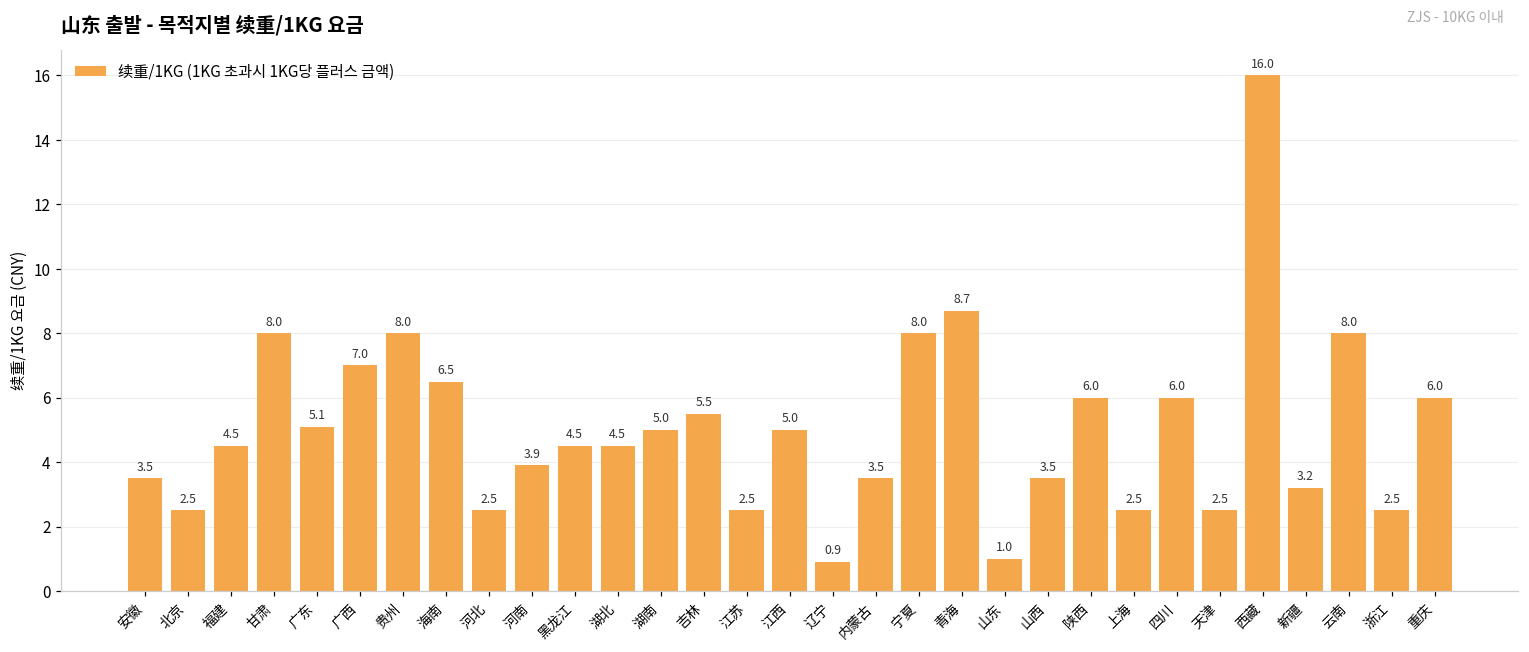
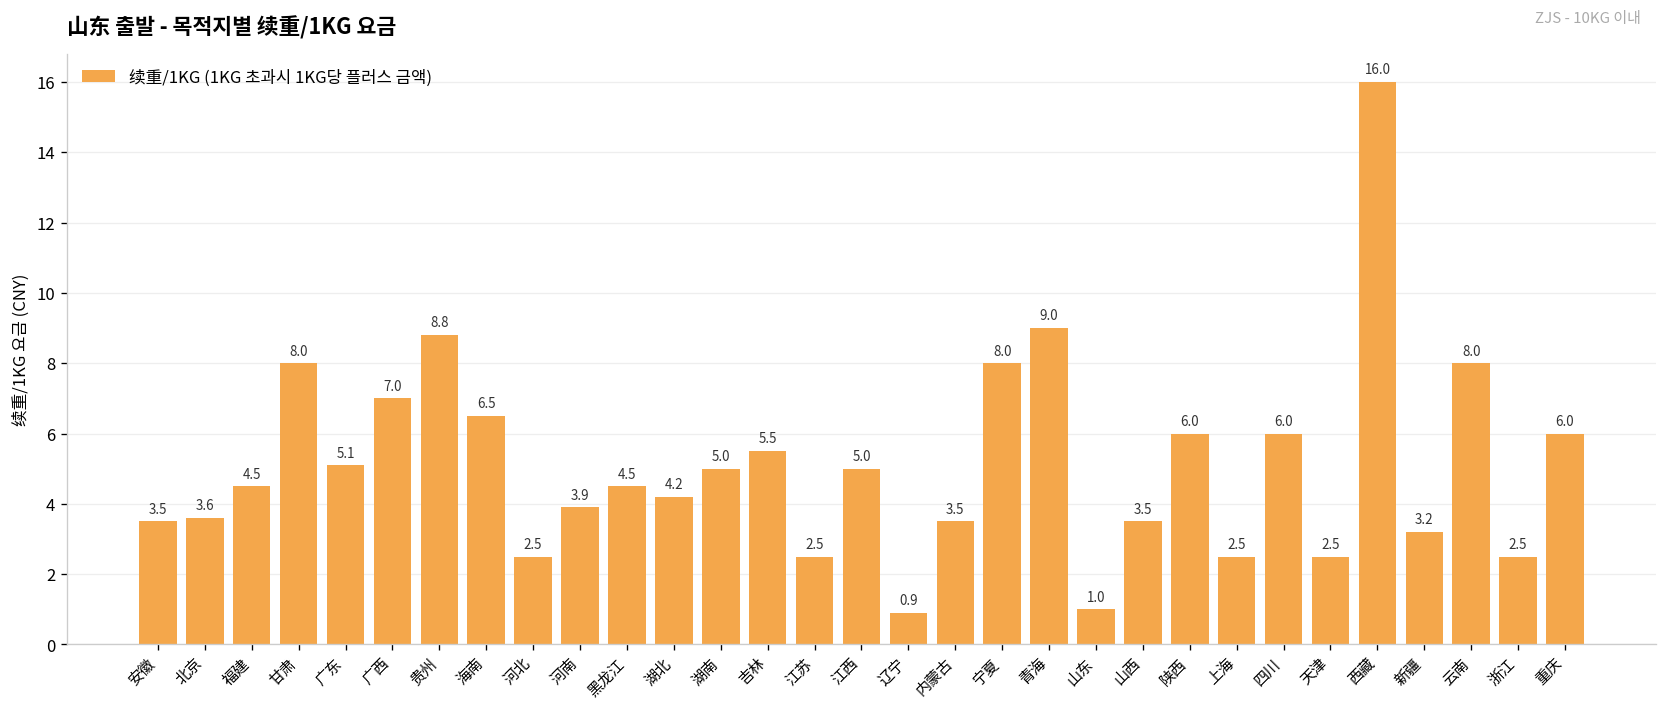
  {
    "安徽": 3.5,
-   "北京": 2.5,
+   "北京": 3.6,
    "福建": 4.5,
    "甘肃": 8.0,
    "广东": 5.1,
    "广西": 7.0,
-   "贵州": 8.0,
+   "贵州": 8.8,
    "海南": 6.5,
    "河北": 2.5,
    "河南": 3.9,
    "黑龙江": 4.5,
-   "湖北": 4.5,
+   "湖北": 4.2,
    "湖南": 5.0,
    "吉林": 5.5,
    "江苏": 2.5,
    "江西": 5.0,
    "辽宁": 0.9,
    "内蒙古": 3.5,
    "宁夏": 8.0,
-   "青海": 8.7,
+   "青海": 9.0,
    "山东": 1.0,
    "山西": 3.5,
    "陕西": 6.0,
    "上海": 2.5,
    "四川": 6.0,
    "天津": 2.5,
    "西藏": 16.0,
    "新疆": 3.2,
    "云南": 8.0,
    "浙江": 2.5,
    "重庆": 6.0
  }
